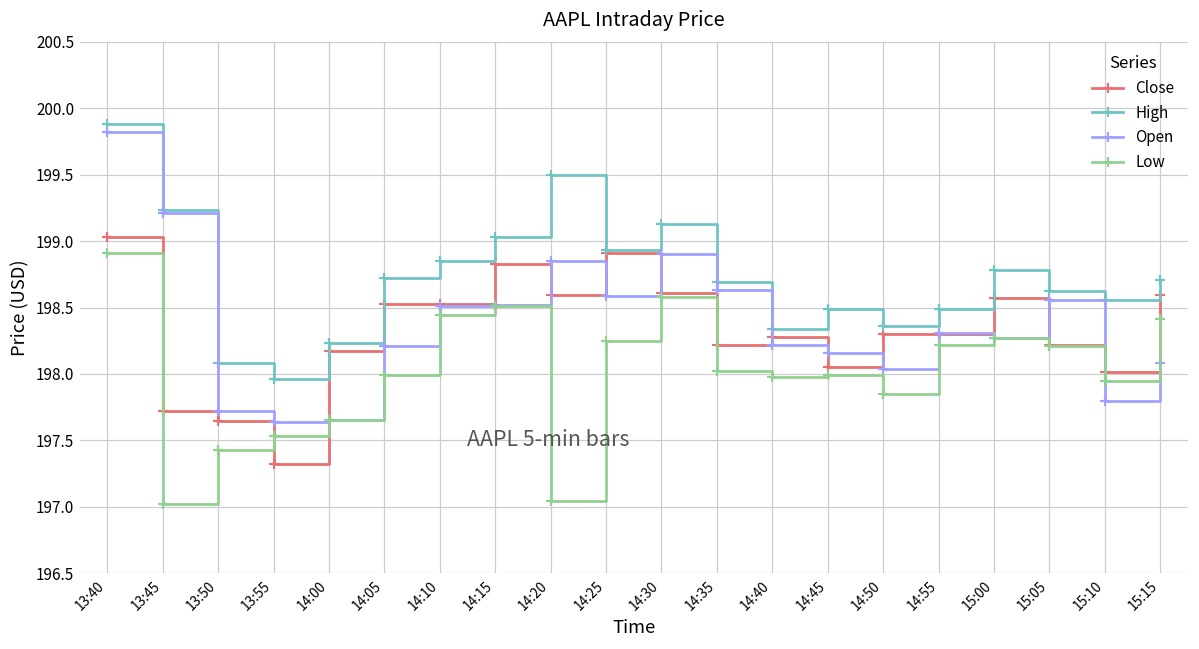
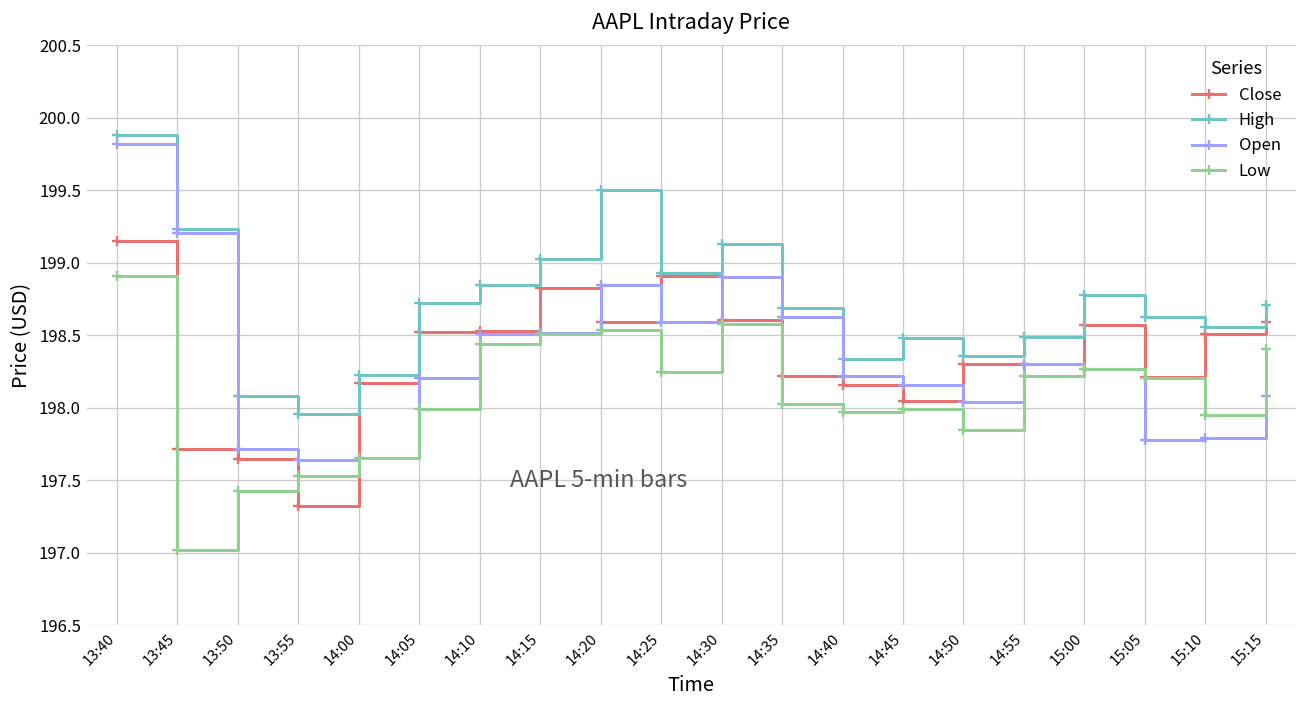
  {
    "Close": {
-     "13:40": 199.03,
+     "13:40": 199.15,
      "13:45": 197.72,
      "13:50": 197.65,
      "13:55": 197.33,
      "14:00": 198.17,
      "14:05": 198.53,
      "14:15": 198.83,
      "14:20": 198.60,
      "14:30": 198.61,
      "14:35": 198.22,
-     "14:40": 198.28,
+     "14:40": 198.16,
      "14:45": 198.05,
      "14:50": 198.30,
      "15:00": 198.57,
-     "15:10": 198.02,
+     "15:10": 198.51,
      "15:15": 198.60
    },
    "High": {
      "13:40": 199.88,
      "13:45": 199.23,
      "13:50": 198.09,
      "13:55": 197.96,
      "14:00": 198.23,
      "14:05": 198.72,
      "14:10": 198.85,
      "14:15": 199.03,
      "14:20": 199.50,
      "14:30": 199.13,
      "14:35": 198.69,
      "14:40": 198.34,
      "14:45": 198.49,
      "14:50": 198.36,
      "14:55": 198.49,
      "15:00": 198.78,
      "15:05": 198.62,
      "15:10": 198.56,
      "15:15": 198.71
    },
    "Open": {
      "13:40": 199.82,
      "13:45": 199.21,
      "13:50": 197.72,
      "13:55": 197.64,
      "14:05": 198.21,
      "14:20": 198.85,
      "14:25": 198.59,
      "14:30": 198.90,
      "14:35": 198.63,
      "14:40": 198.22,
      "14:45": 198.16,
      "14:50": 198.04,
-     "15:05": 198.56,
+     "15:05": 197.78,
      "15:10": 197.79,
      "15:15": 198.08
    },
    "Low": {
      "13:40": 198.91,
      "13:45": 197.02,
      "13:50": 197.43,
      "13:55": 197.53,
      "14:05": 197.99,
      "14:10": 198.44,
-     "14:20": 197.05,
+     "14:20": 198.54,
      "14:25": 198.25,
      "14:30": 198.58,
      "14:35": 198.02,
      "14:40": 197.98,
      "14:45": 197.99,
      "14:50": 197.85,
      "14:55": 198.22,
      "15:10": 197.95,
      "15:15": 198.41
    }
  }
